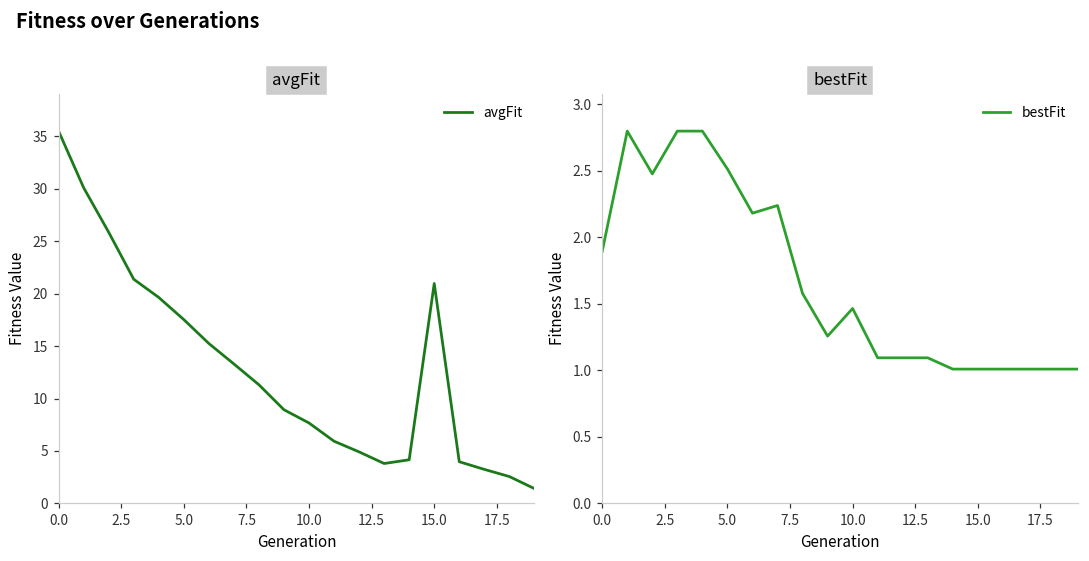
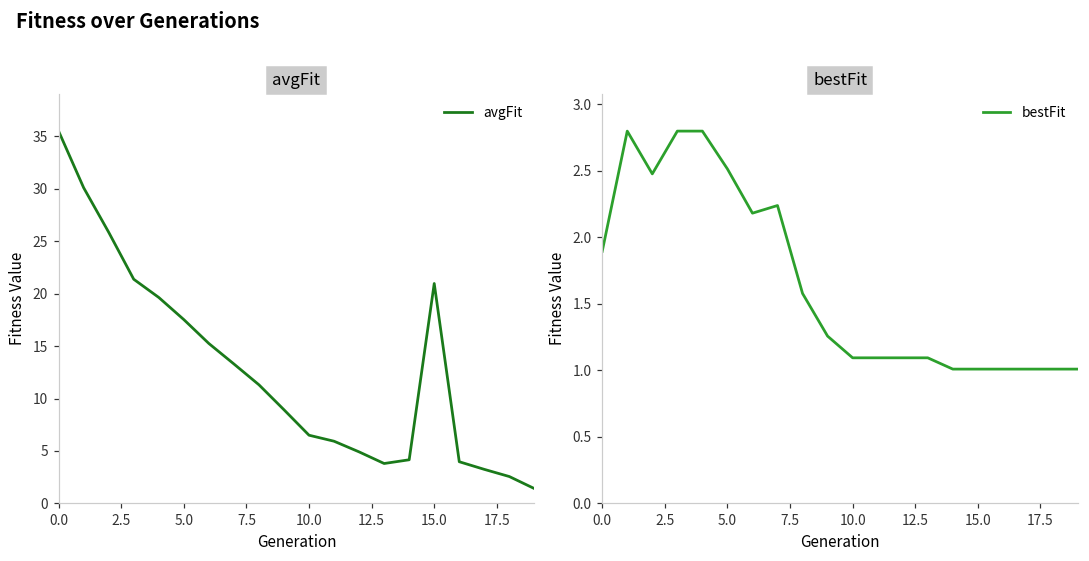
  {
    "avgFit": {
      "0.0": 35,
      "5.0": 18,
-     "10.0": 8,
+     "10.0": 7,
      "15.0": 21
    },
    "bestFit": {
      "0.0": 1.90,
      "5.0": 2.51,
-     "10.0": 1.47,
+     "10.0": 1.10,
      "15.0": 1.01
    }
  }
